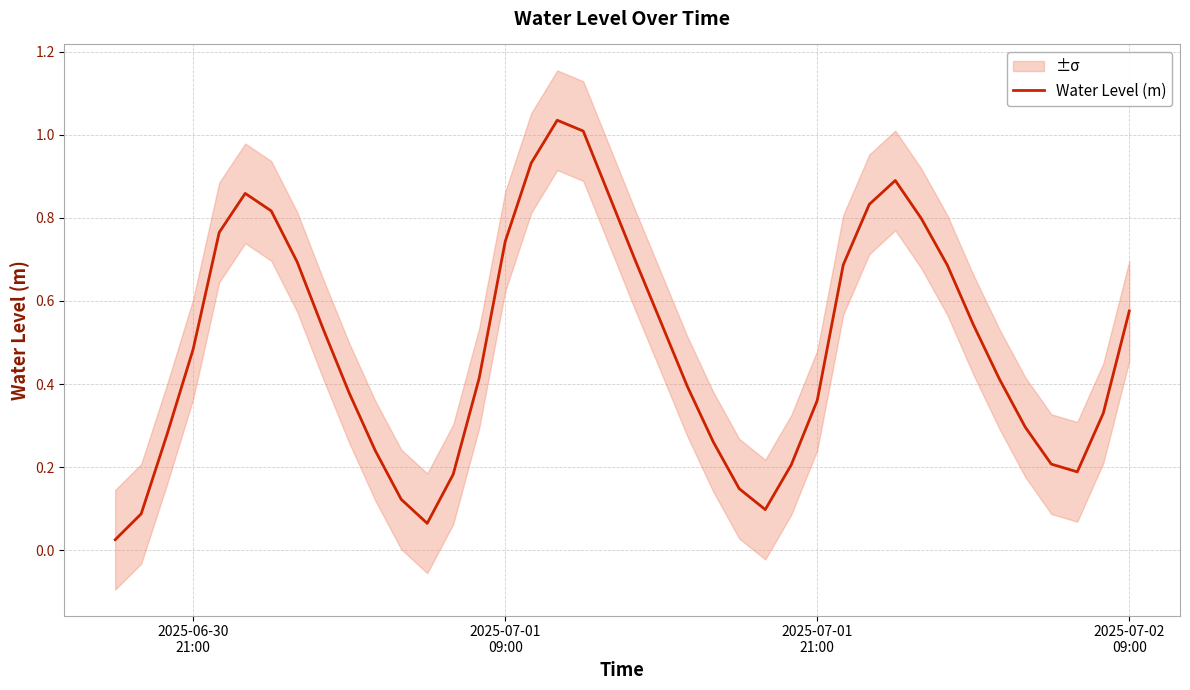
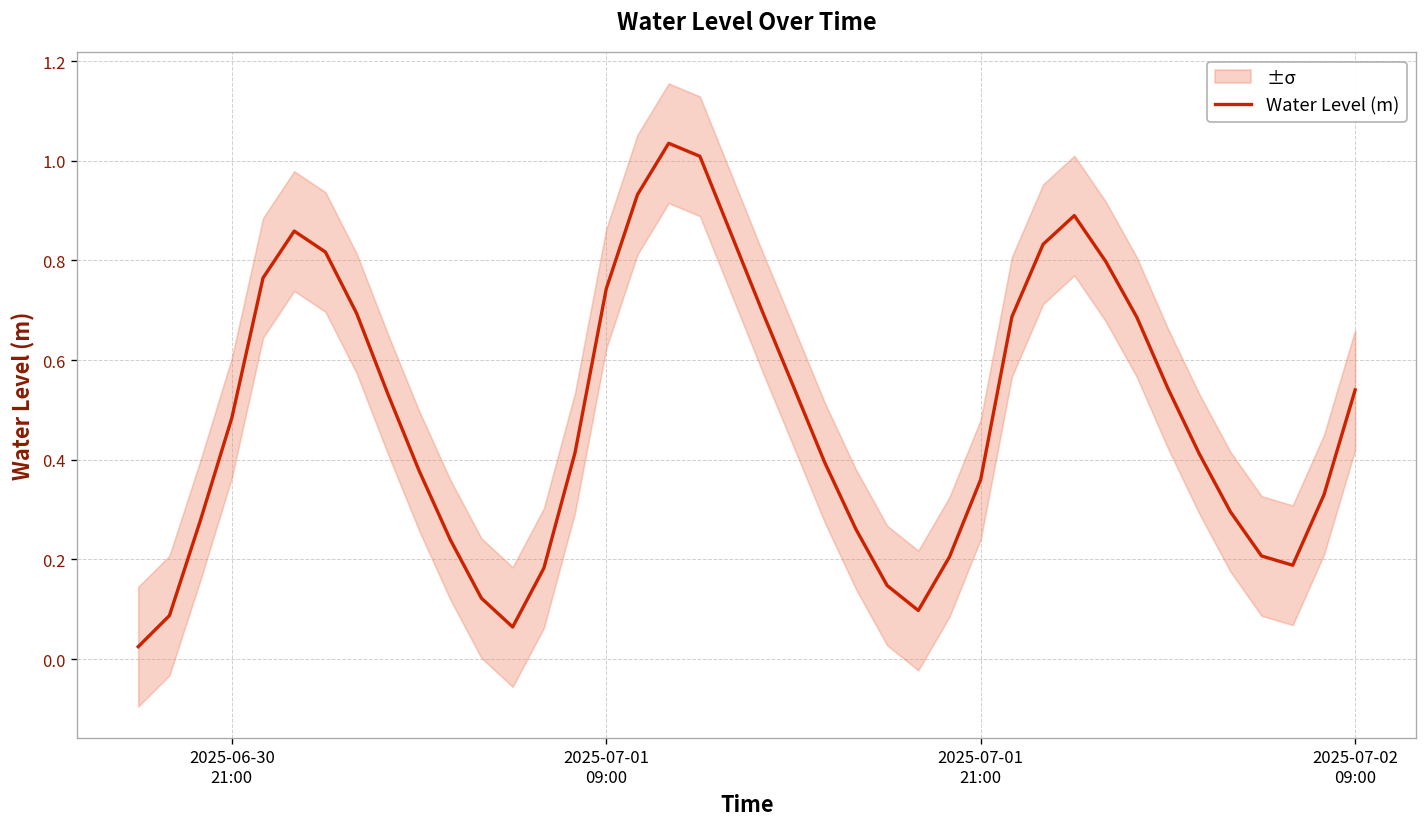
  {
    "Water Level (m)": {
      "2025-06-30 21:00": 0.48,
      "2025-07-01 09:00": 0.74,
      "2025-07-01 21:00": 0.36,
-     "2025-07-02 09:00": 0.58
+     "2025-07-02 09:00": 0.54
    }
  }
